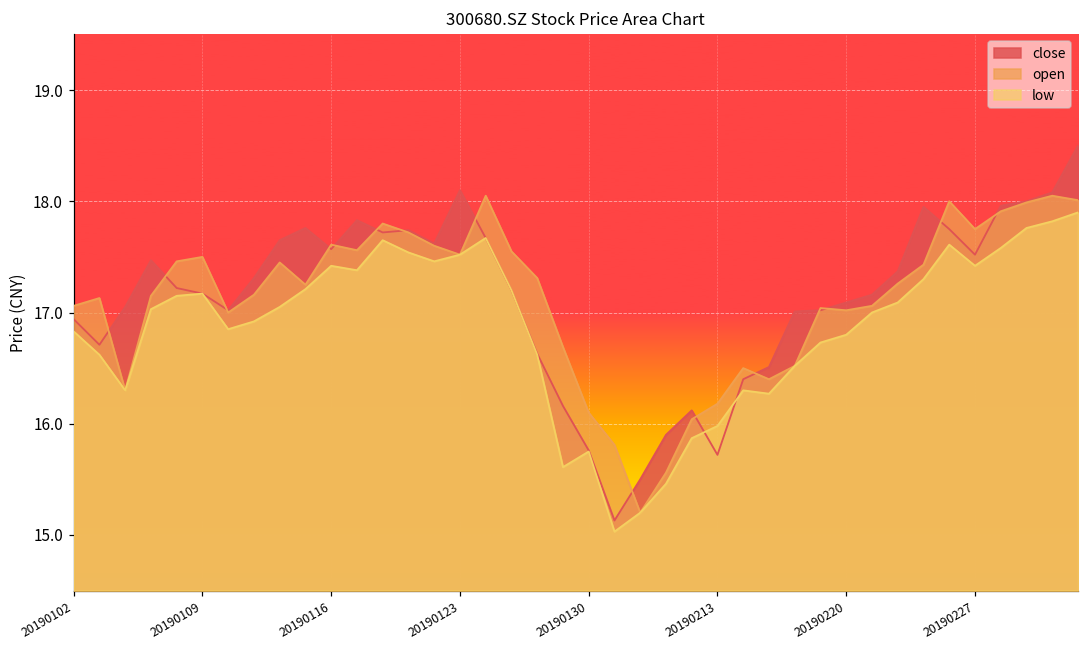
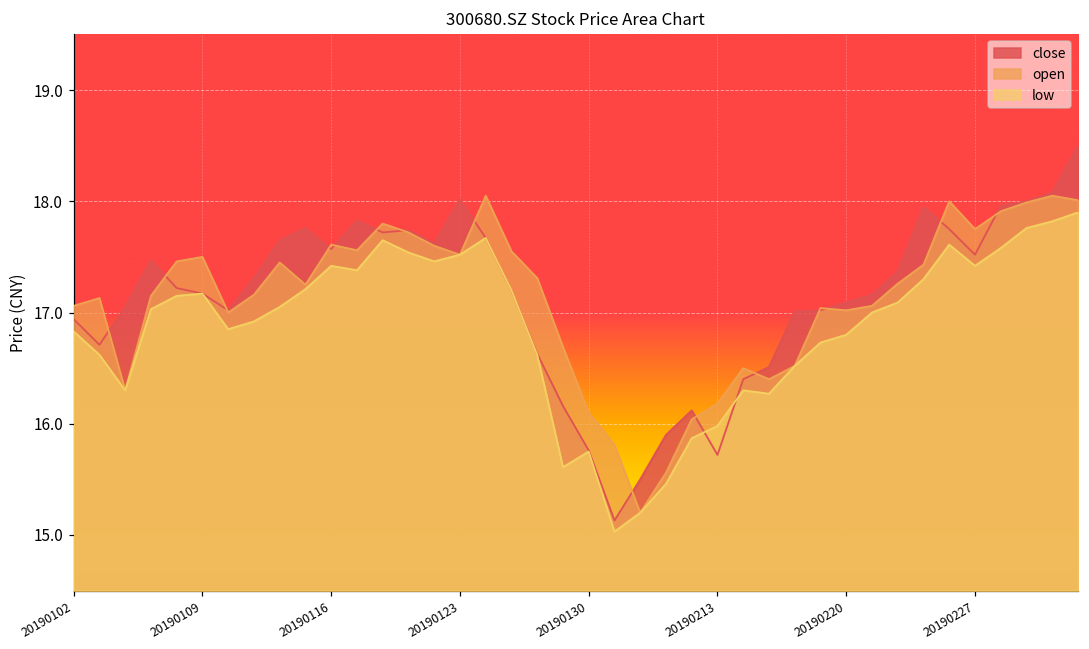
  {
    "close": {
      "20190102": 16.94,
      "20190116": 17.57,
-     "20190123": 18.10,
+     "20190123": 18.02,
      "20190213": 15.72,
      "20190220": 17.09,
      "20190227": 17.52
    }
  }
